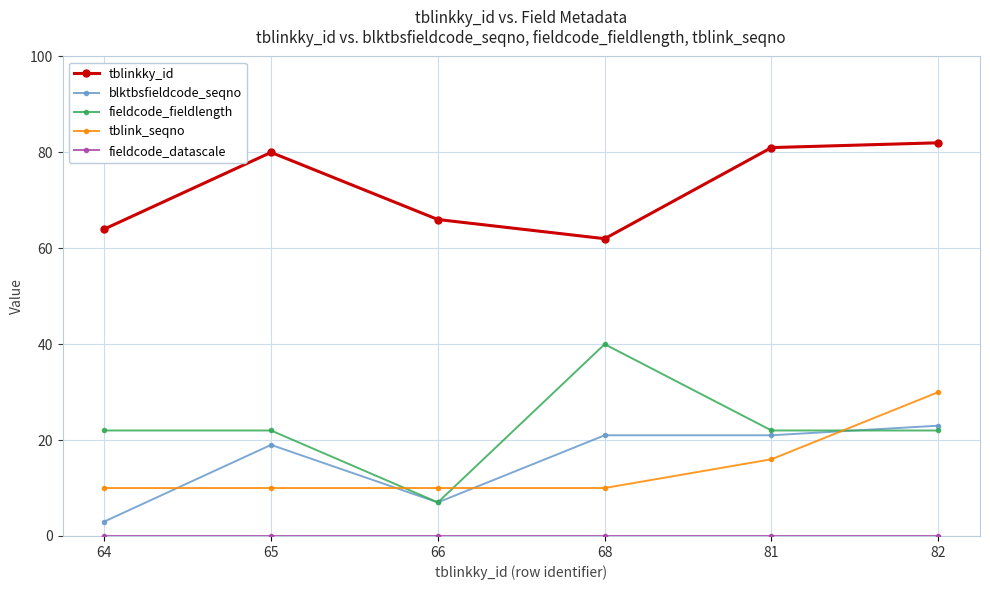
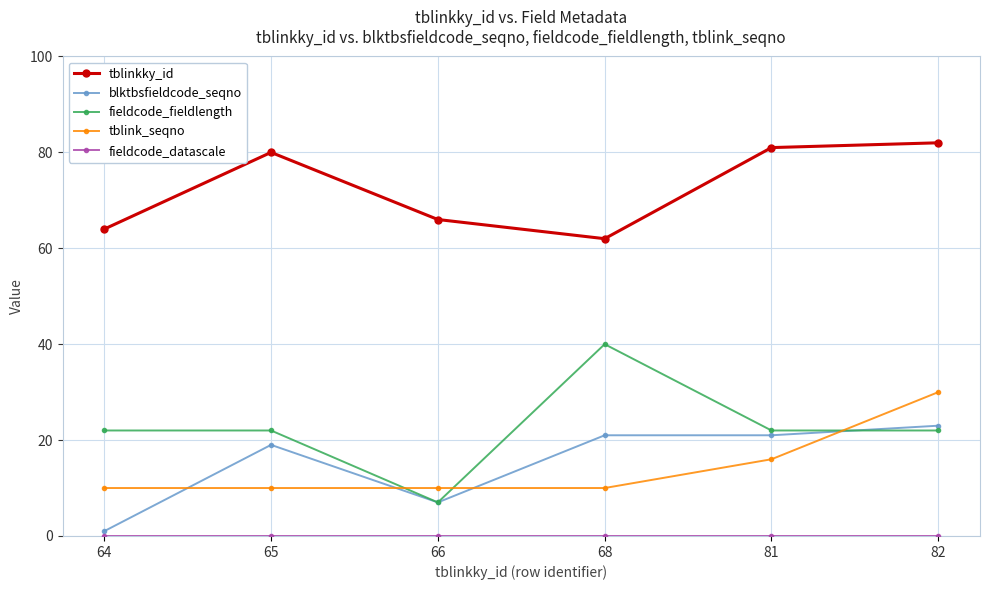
  {
    "tblinkky_id": {
      "64": 64,
      "65": 80,
      "66": 66,
      "68": 62,
      "81": 81,
      "82": 82
    },
    "blktbsfieldcode_seqno": {
-     "64": 3,
+     "64": 1,
      "65": 19,
      "68": 21,
      "81": 21,
      "82": 23
    },
    "fieldcode_fieldlength": {
      "64": 22,
      "65": 22,
      "68": 40,
      "81": 22,
      "82": 22
    },
    "tblink_seqno": {
      "64": 10,
      "65": 10,
      "66": 10,
      "68": 10,
      "81": 16,
      "82": 30
    },
    "fieldcode_datascale": {
      "64": 0,
      "65": 0,
      "66": 0,
      "68": 0,
      "81": 0,
      "82": 0
    }
  }
